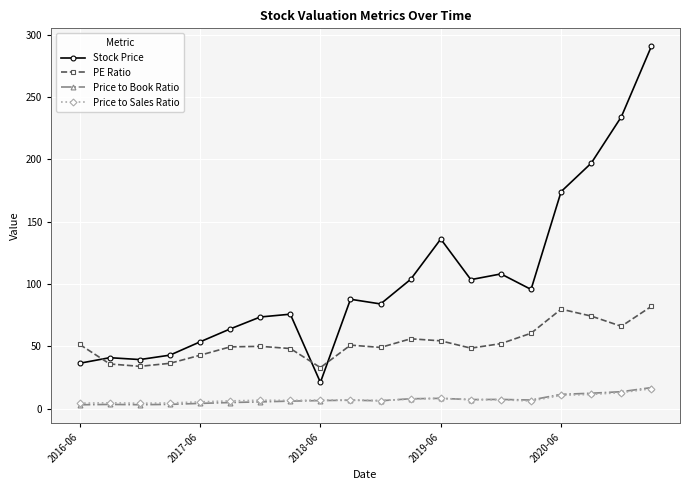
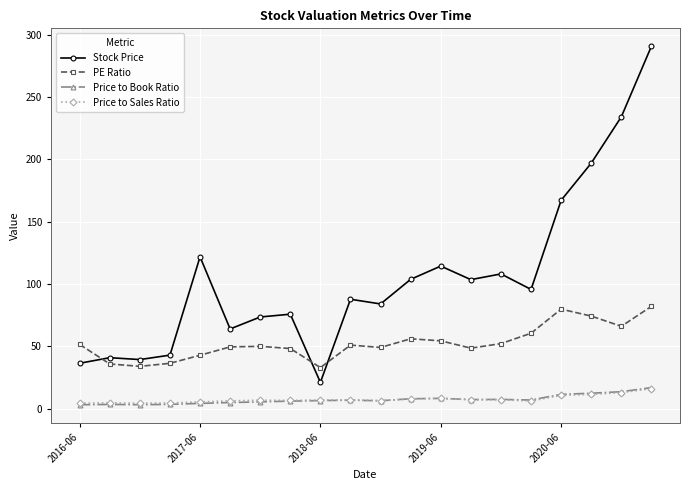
  {
    "Stock Price": {
      "2016-06": 37,
-     "2017-06": 54,
+     "2017-06": 122,
      "2018-06": 21,
-     "2019-06": 136,
-     "2020-06": 174
+     "2019-06": 114,
+     "2020-06": 167
    },
    "PE Ratio": {
      "2016-06": 52,
      "2017-06": 43,
      "2018-06": 33,
      "2019-06": 55,
      "2020-06": 80
    }
  }
